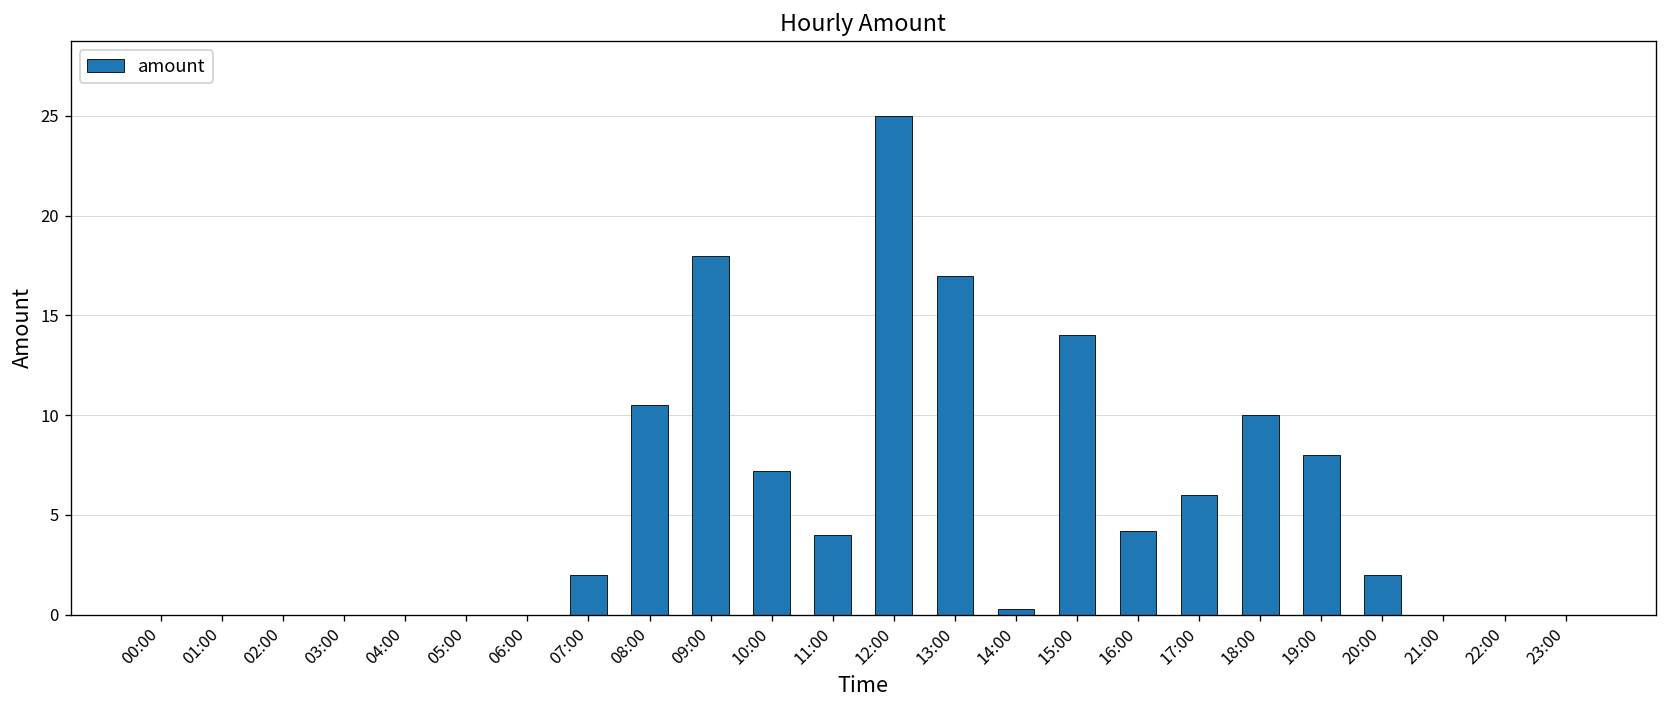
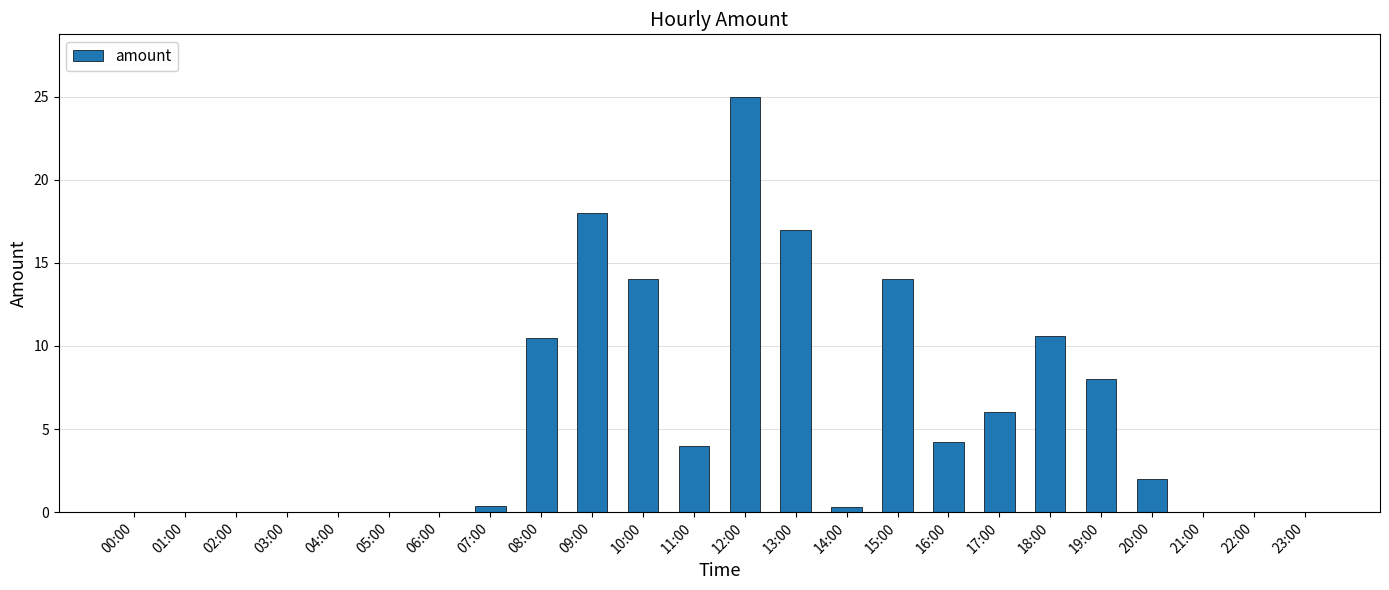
  {
    "00:00": 0.0,
    "01:00": 0.0,
    "02:00": 0.0,
    "03:00": 0.0,
    "04:00": 0.0,
    "05:00": 0.0,
    "06:00": 0.0,
-   "07:00": 2.0,
+   "07:00": 0.4,
    "08:00": 10.5,
    "09:00": 18.0,
-   "10:00": 7.2,
+   "10:00": 14.0,
    "11:00": 4.0,
    "12:00": 25.0,
    "13:00": 17.0,
    "14:00": 0.3,
    "15:00": 14.0,
    "16:00": 4.2,
    "17:00": 6.0,
-   "18:00": 10.0,
+   "18:00": 10.6,
    "19:00": 8.0,
    "20:00": 2.0,
    "21:00": 0.0,
    "22:00": 0.0,
    "23:00": 0.0
  }
